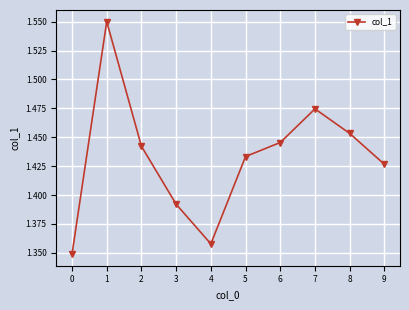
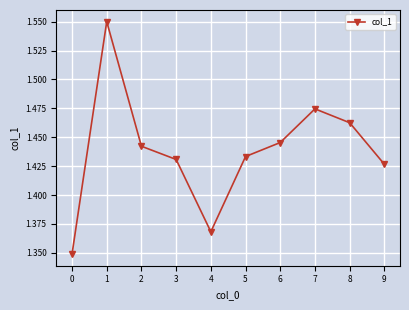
  {
    "0": 1.349,
    "1": 1.550,
    "2": 1.442,
-   "3": 1.392,
-   "4": 1.358,
+   "3": 1.431,
+   "4": 1.368,
    "5": 1.433,
    "6": 1.445,
    "7": 1.475,
-   "8": 1.453,
+   "8": 1.463,
    "9": 1.427
  }
